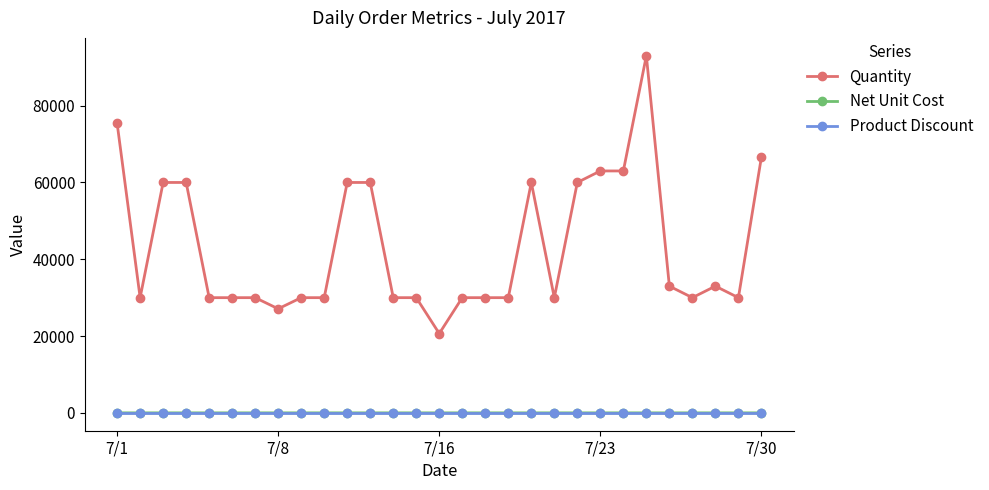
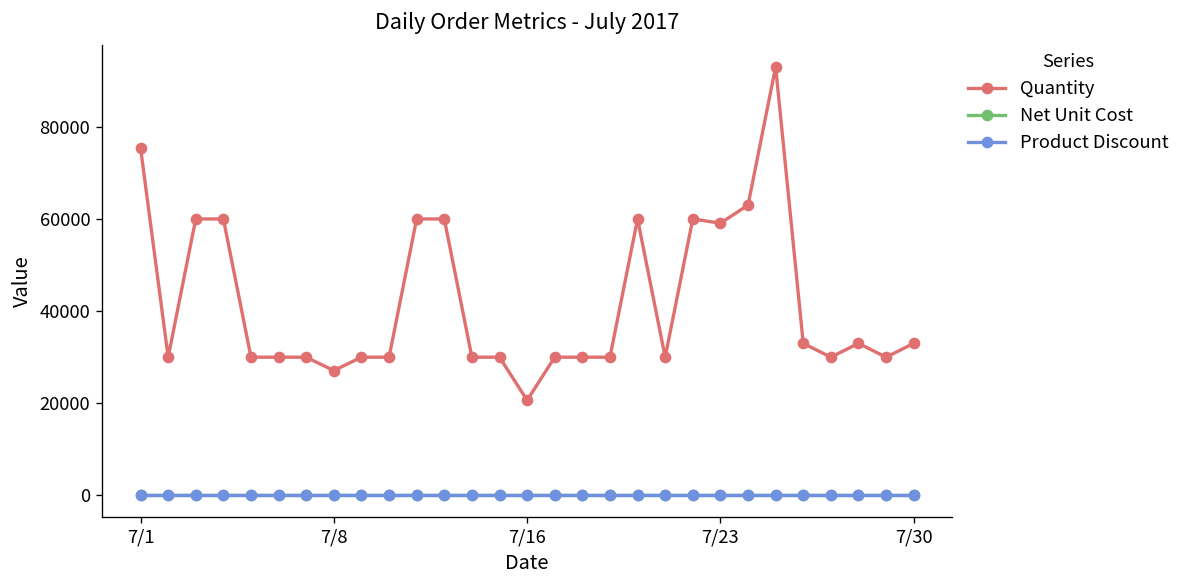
  {
    "Quantity": {
      "7/1": 75000,
      "7/8": 27000,
      "7/16": 21000,
-     "7/23": 63000,
-     "7/30": 67000
+     "7/23": 59000,
+     "7/30": 33000
    },
    "Product Discount": {
      "7/1": 0,
      "7/8": 0,
      "7/16": 0,
      "7/23": 0,
      "7/30": 0
    }
  }
